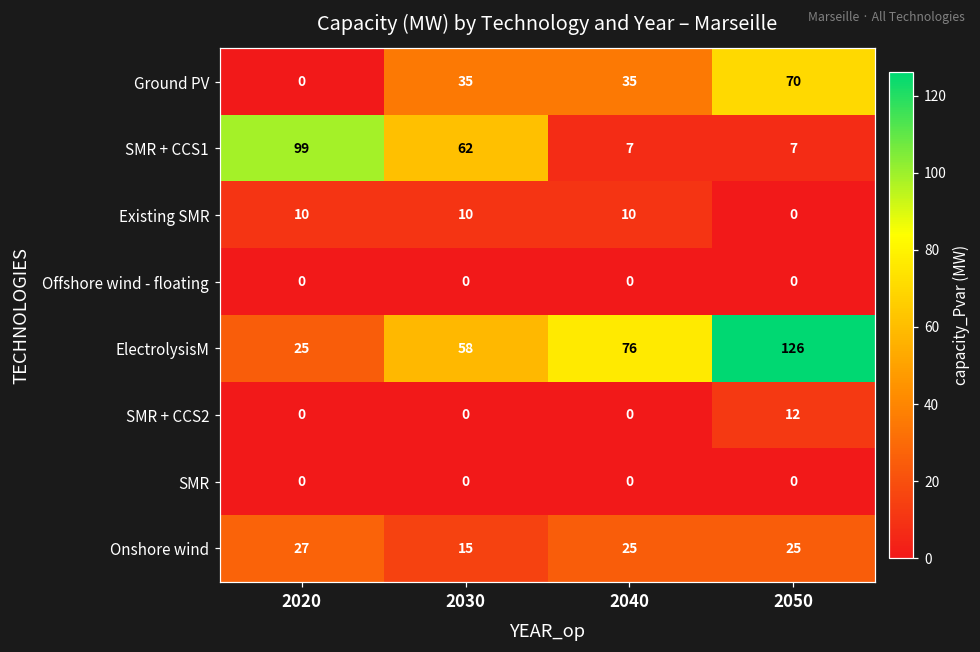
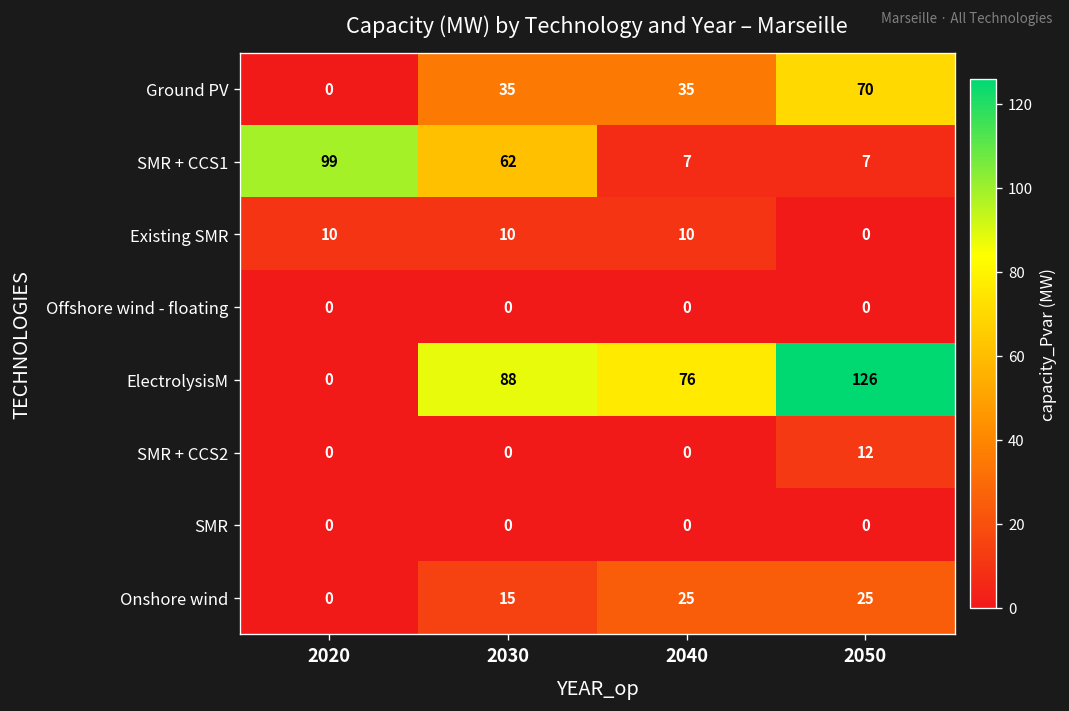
  {
    "Ground PV": {
      "2020": 0,
      "2030": 35,
      "2040": 35,
      "2050": 70
    },
    "SMR + CCS1": {
      "2020": 99,
      "2030": 62,
      "2040": 7,
      "2050": 7
    },
    "Existing SMR": {
      "2020": 10,
      "2030": 10,
      "2040": 10,
      "2050": 0
    },
    "Offshore wind - floating": {
      "2020": 0,
      "2030": 0,
      "2040": 0,
      "2050": 0
    },
    "ElectrolysisM": {
-     "2020": 25,
-     "2030": 58,
+     "2020": 0,
+     "2030": 88,
      "2040": 76,
      "2050": 126
    },
    "SMR + CCS2": {
      "2020": 0,
      "2030": 0,
      "2040": 0,
      "2050": 12
    },
    "SMR": {
      "2020": 0,
      "2030": 0,
      "2040": 0,
      "2050": 0
    },
    "Onshore wind": {
-     "2020": 27,
+     "2020": 0,
      "2030": 15,
      "2040": 25,
      "2050": 25
    }
  }
